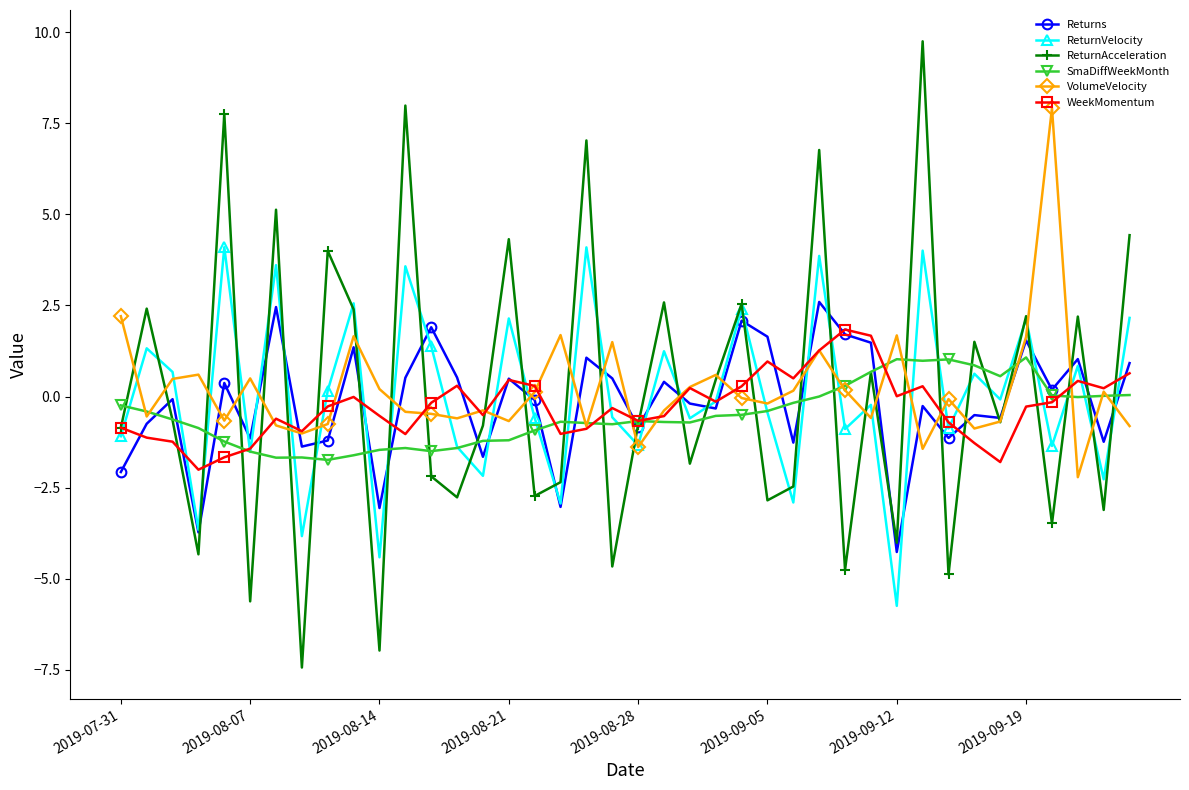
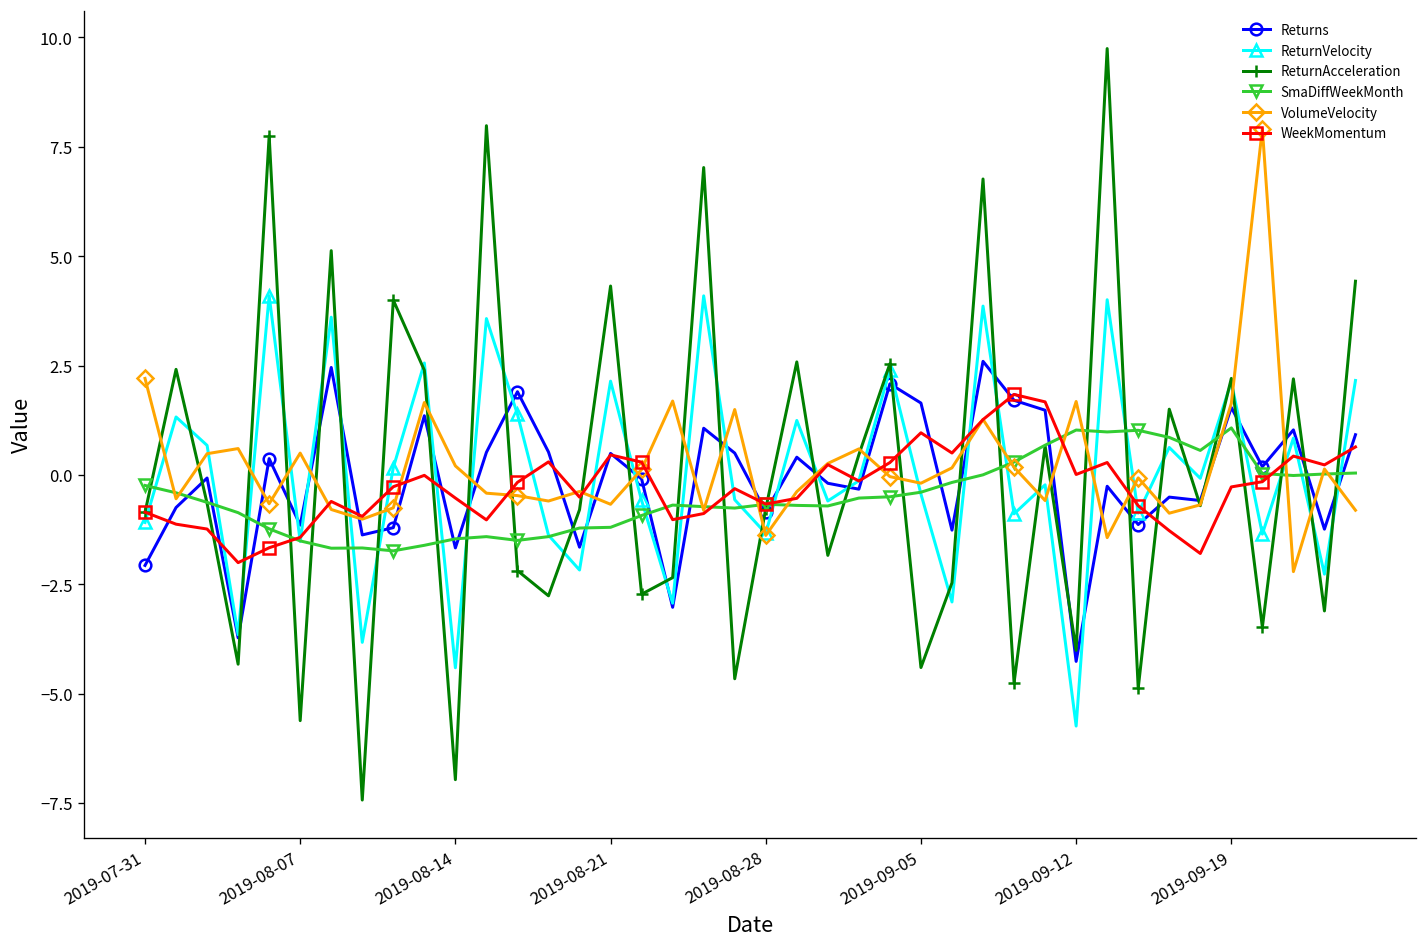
  {
    "Returns": {
      "2019-07-31": -2.1,
      "2019-08-07": -1.1,
-     "2019-08-14": -3.1,
+     "2019-08-14": -1.7,
      "2019-09-05": 1.6,
      "2019-09-12": -4.3,
      "2019-09-19": 1.5
    },
    "ReturnVelocity": {
      "2019-07-31": -1.1,
      "2019-08-14": -4.4,
      "2019-08-21": 2.1,
      "2019-09-12": -5.7,
      "2019-09-19": 2.1
    },
    "ReturnAcceleration": {
      "2019-08-07": -5.6,
      "2019-08-14": -7.0,
      "2019-08-21": 4.3,
-     "2019-09-05": -2.8,
+     "2019-09-05": -4.4,
      "2019-09-12": -4.0,
      "2019-09-19": 2.2
    },
    "SmaDiffWeekMonth": {
      "2019-07-31": -0.2,
      "2019-08-14": -1.5,
      "2019-08-21": -1.2,
      "2019-09-12": 1.0,
      "2019-09-19": 1.1
    },
    "VolumeVelocity": {
      "2019-07-31": 2.2,
      "2019-08-07": 0.5,
      "2019-08-14": 0.2,
      "2019-08-21": -0.7,
      "2019-09-05": -0.2,
      "2019-09-12": 1.7,
      "2019-09-19": 1.6
    },
    "WeekMomentum": {
      "2019-08-07": -1.4,
      "2019-08-14": -0.5,
      "2019-09-05": 1.0,
      "2019-09-12": 0.0,
      "2019-09-19": -0.3
    }
  }
